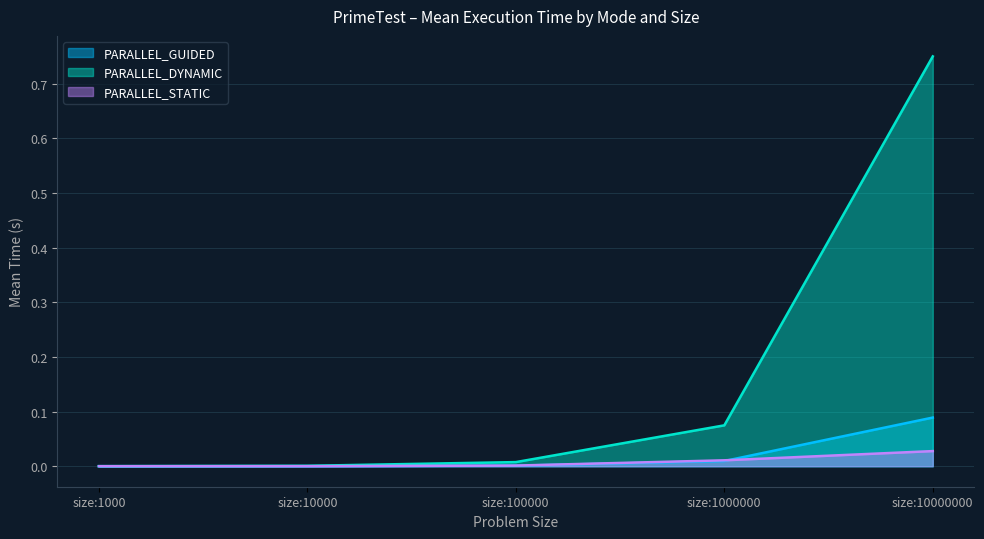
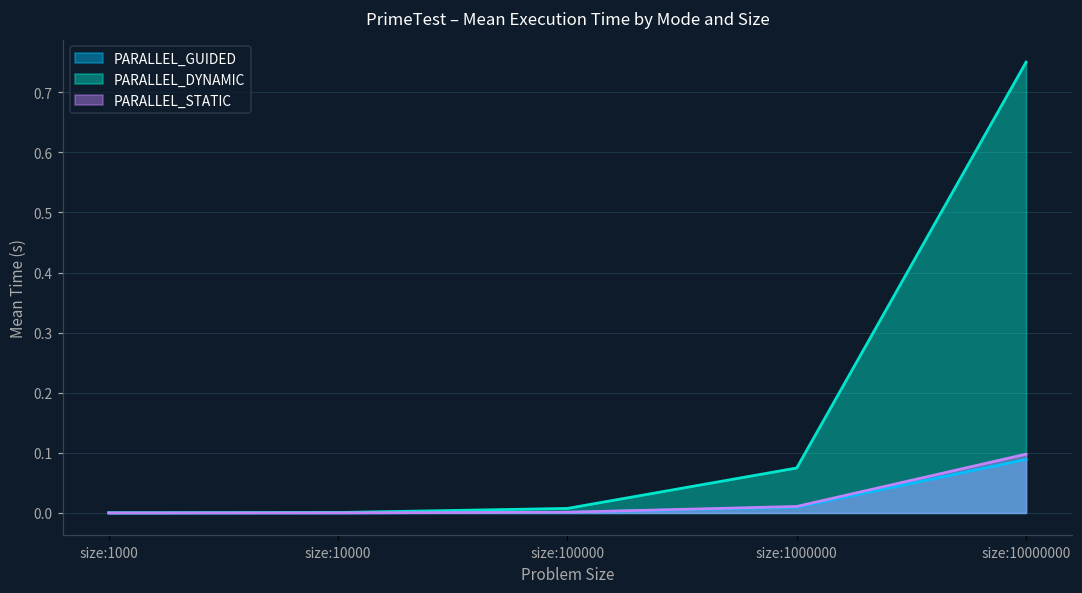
  {
    "PARALLEL_STATIC": {
-     "size:10000000": 0.03
+     "size:10000000": 0.10
    }
  }
